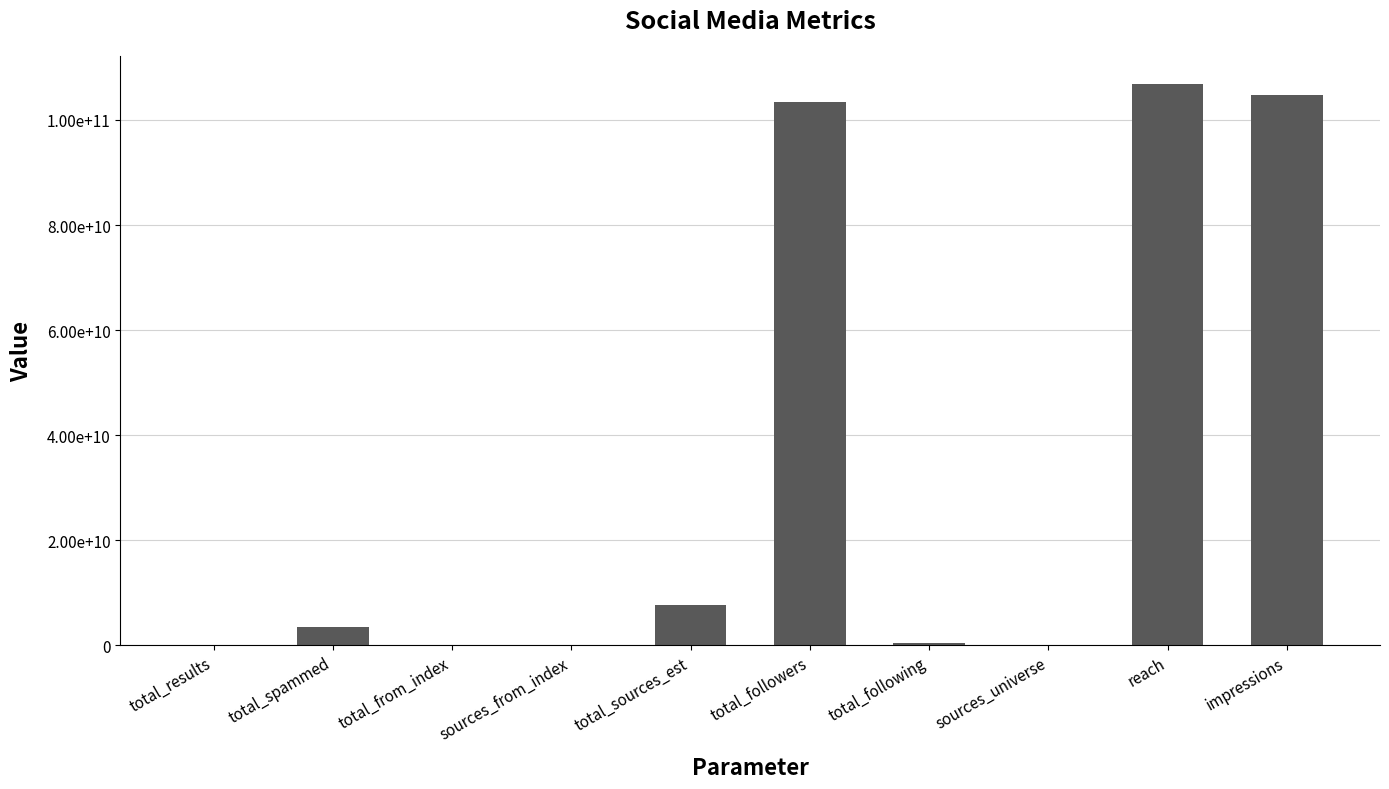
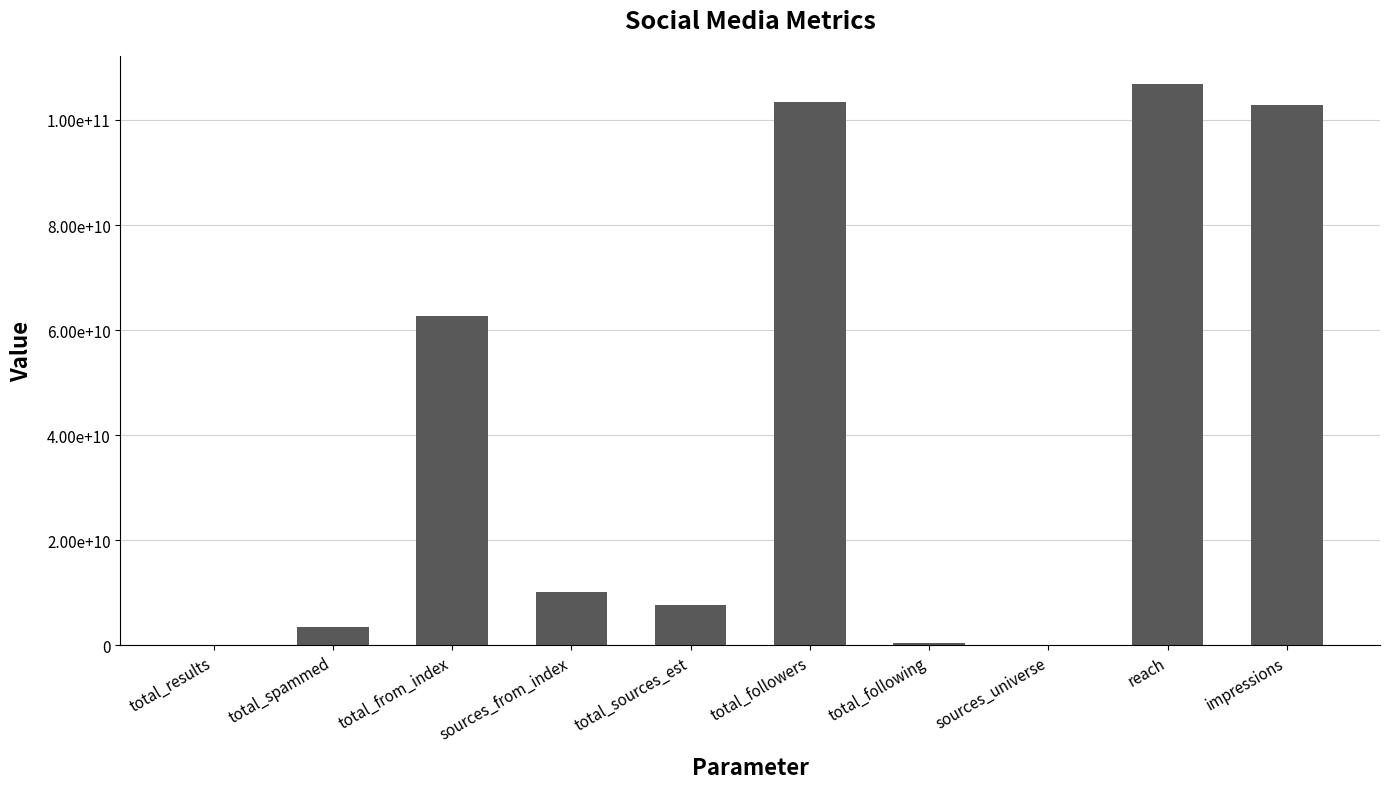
  {
    "total_spammed": 4000000000,
-   "total_from_index": 0,
-   "sources_from_index": 0,
+   "total_from_index": 63000000000,
+   "sources_from_index": 10000000000,
    "total_sources_est": 8000000000,
    "total_followers": 103000000000,
    "reach": 107000000000,
-   "impressions": 105000000000
+   "impressions": 103000000000
  }
